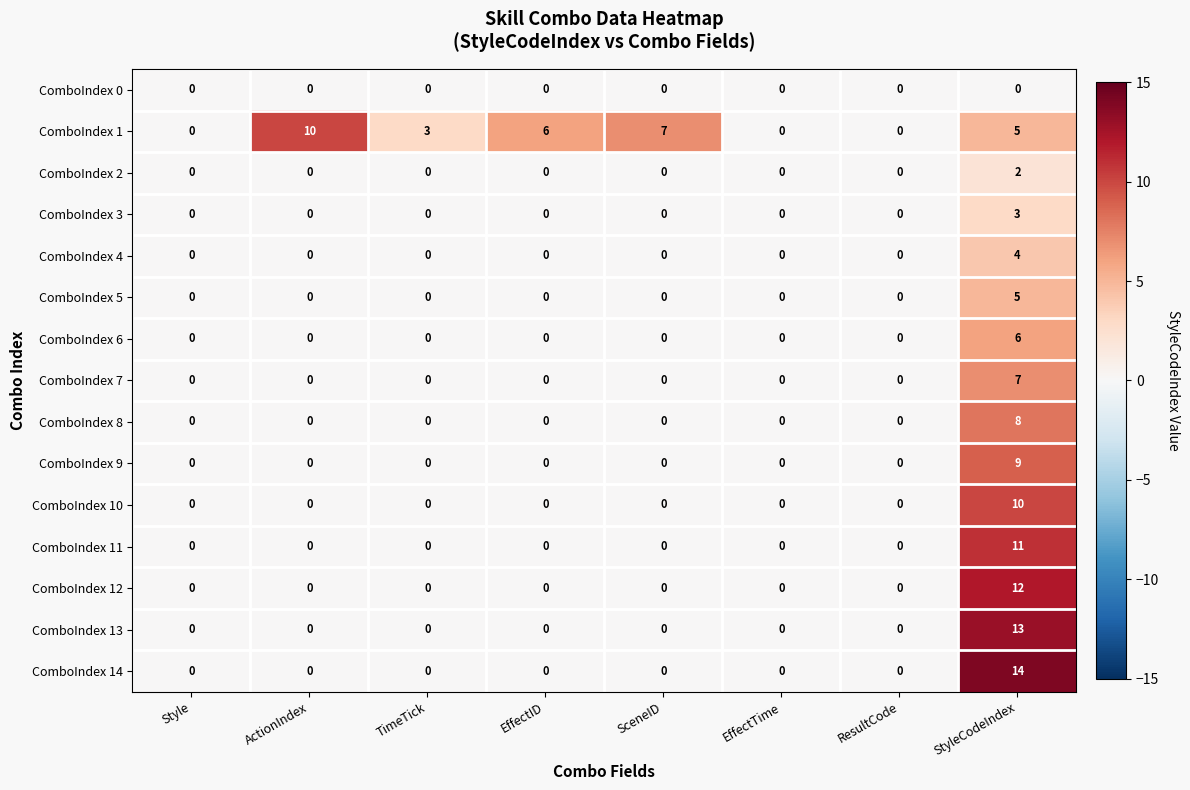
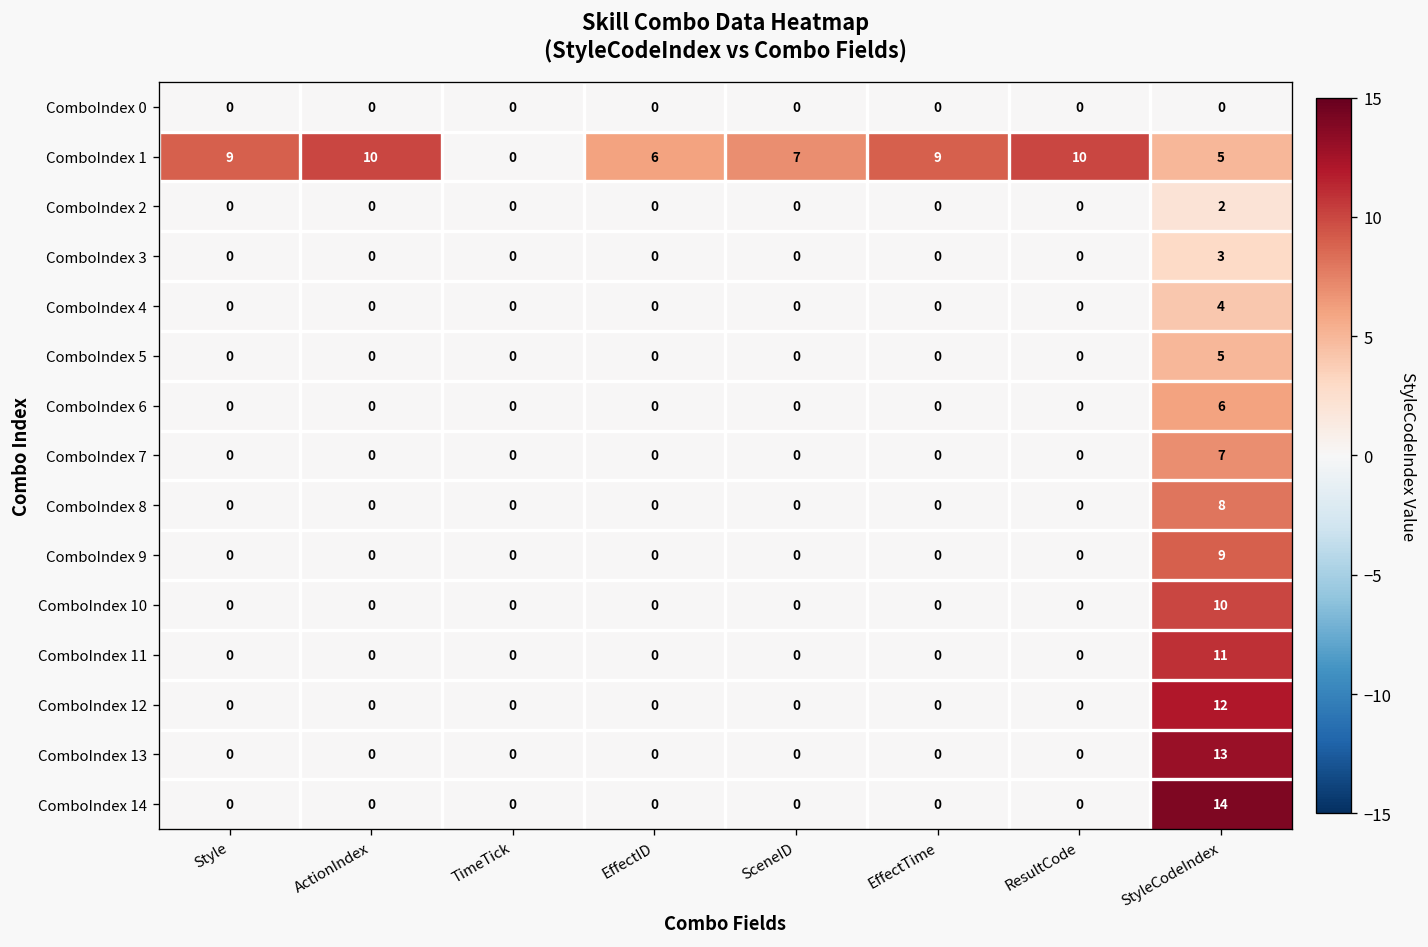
  {
    "ComboIndex 0": {
      "Style": 0,
      "ActionIndex": 0,
      "TimeTick": 0,
      "EffectID": 0,
      "SceneID": 0,
      "EffectTime": 0,
      "ResultCode": 0,
      "StyleCodeIndex": 0
    },
    "ComboIndex 1": {
-     "Style": 0,
+     "Style": 9,
      "ActionIndex": 10,
-     "TimeTick": 3,
+     "TimeTick": 0,
      "EffectID": 6,
      "SceneID": 7,
-     "EffectTime": 0,
-     "ResultCode": 0,
+     "EffectTime": 9,
+     "ResultCode": 10,
      "StyleCodeIndex": 5
    },
    "ComboIndex 2": {
      "Style": 0,
      "ActionIndex": 0,
      "TimeTick": 0,
      "EffectID": 0,
      "SceneID": 0,
      "EffectTime": 0,
      "ResultCode": 0,
      "StyleCodeIndex": 2
    },
    "ComboIndex 3": {
      "Style": 0,
      "ActionIndex": 0,
      "TimeTick": 0,
      "EffectID": 0,
      "SceneID": 0,
      "EffectTime": 0,
      "ResultCode": 0,
      "StyleCodeIndex": 3
    },
    "ComboIndex 4": {
      "Style": 0,
      "ActionIndex": 0,
      "TimeTick": 0,
      "EffectID": 0,
      "SceneID": 0,
      "EffectTime": 0,
      "ResultCode": 0,
      "StyleCodeIndex": 4
    },
    "ComboIndex 5": {
      "Style": 0,
      "ActionIndex": 0,
      "TimeTick": 0,
      "EffectID": 0,
      "SceneID": 0,
      "EffectTime": 0,
      "ResultCode": 0,
      "StyleCodeIndex": 5
    },
    "ComboIndex 6": {
      "Style": 0,
      "ActionIndex": 0,
      "TimeTick": 0,
      "EffectID": 0,
      "SceneID": 0,
      "EffectTime": 0,
      "ResultCode": 0,
      "StyleCodeIndex": 6
    },
    "ComboIndex 7": {
      "Style": 0,
      "ActionIndex": 0,
      "TimeTick": 0,
      "EffectID": 0,
      "SceneID": 0,
      "EffectTime": 0,
      "ResultCode": 0,
      "StyleCodeIndex": 7
    },
    "ComboIndex 8": {
      "Style": 0,
      "ActionIndex": 0,
      "TimeTick": 0,
      "EffectID": 0,
      "SceneID": 0,
      "EffectTime": 0,
      "ResultCode": 0,
      "StyleCodeIndex": 8
    },
    "ComboIndex 9": {
      "Style": 0,
      "ActionIndex": 0,
      "TimeTick": 0,
      "EffectID": 0,
      "SceneID": 0,
      "EffectTime": 0,
      "ResultCode": 0,
      "StyleCodeIndex": 9
    },
    "ComboIndex 10": {
      "Style": 0,
      "ActionIndex": 0,
      "TimeTick": 0,
      "EffectID": 0,
      "SceneID": 0,
      "EffectTime": 0,
      "ResultCode": 0,
      "StyleCodeIndex": 10
    },
    "ComboIndex 11": {
      "Style": 0,
      "ActionIndex": 0,
      "TimeTick": 0,
      "EffectID": 0,
      "SceneID": 0,
      "EffectTime": 0,
      "ResultCode": 0,
      "StyleCodeIndex": 11
    },
    "ComboIndex 12": {
      "Style": 0,
      "ActionIndex": 0,
      "TimeTick": 0,
      "EffectID": 0,
      "SceneID": 0,
      "EffectTime": 0,
      "ResultCode": 0,
      "StyleCodeIndex": 12
    },
    "ComboIndex 13": {
      "Style": 0,
      "ActionIndex": 0,
      "TimeTick": 0,
      "EffectID": 0,
      "SceneID": 0,
      "EffectTime": 0,
      "ResultCode": 0,
      "StyleCodeIndex": 13
    },
    "ComboIndex 14": {
      "Style": 0,
      "ActionIndex": 0,
      "TimeTick": 0,
      "EffectID": 0,
      "SceneID": 0,
      "EffectTime": 0,
      "ResultCode": 0,
      "StyleCodeIndex": 14
    }
  }
